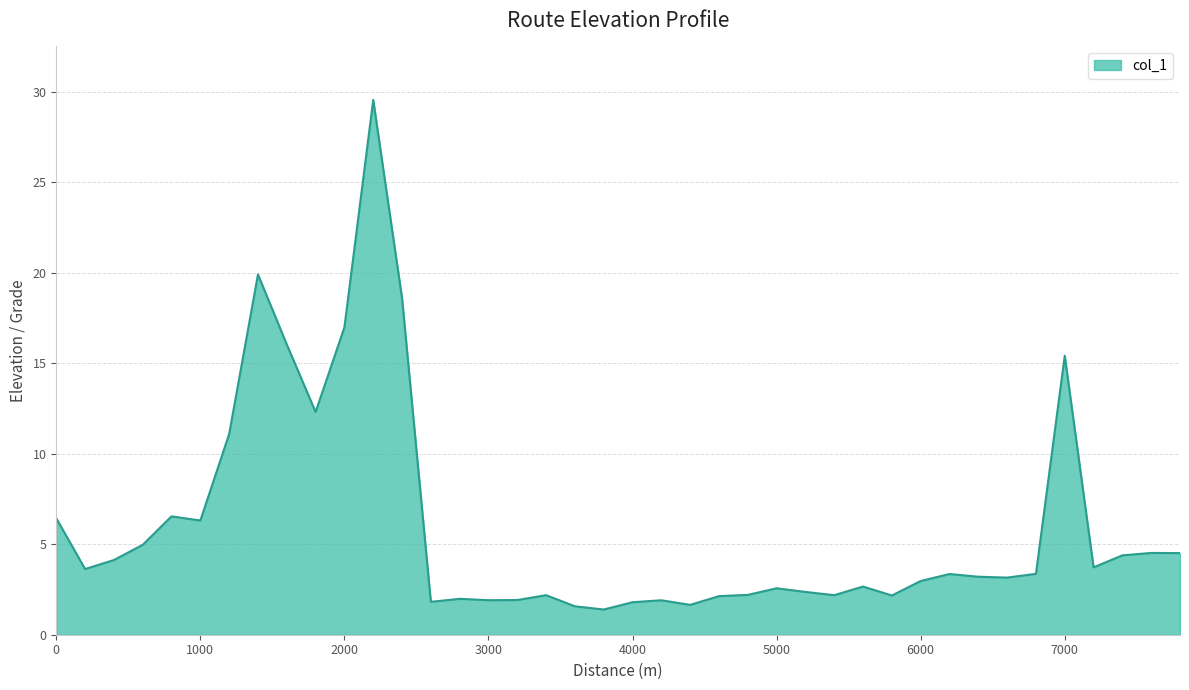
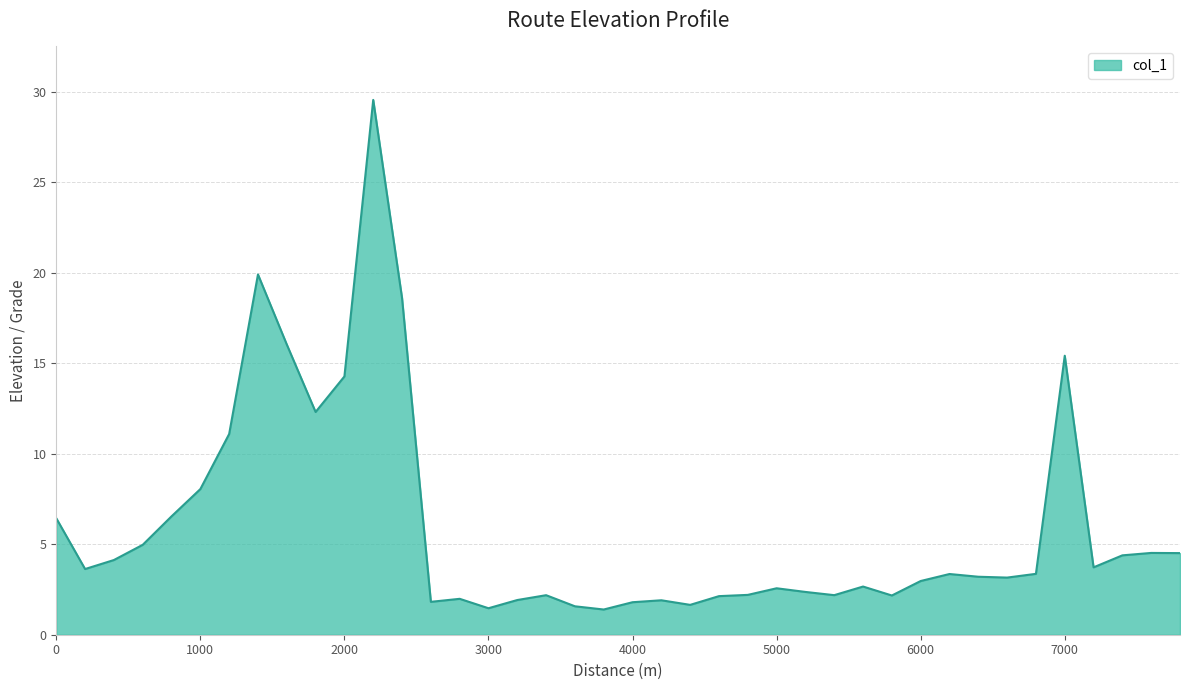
  {
    "0": 6.4,
-   "1000": 6.3,
-   "2000": 17.0,
-   "3000": 1.9,
+   "1000": 8.0,
+   "2000": 14.3,
+   "3000": 1.5,
    "4000": 1.8,
    "5000": 2.6,
    "6000": 3.0,
    "7000": 15.4
  }
